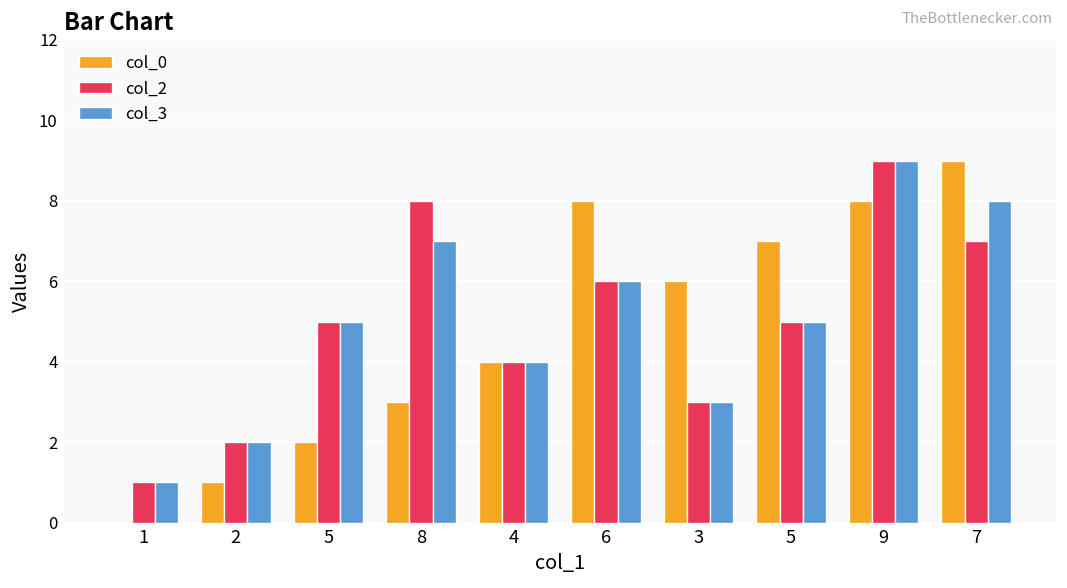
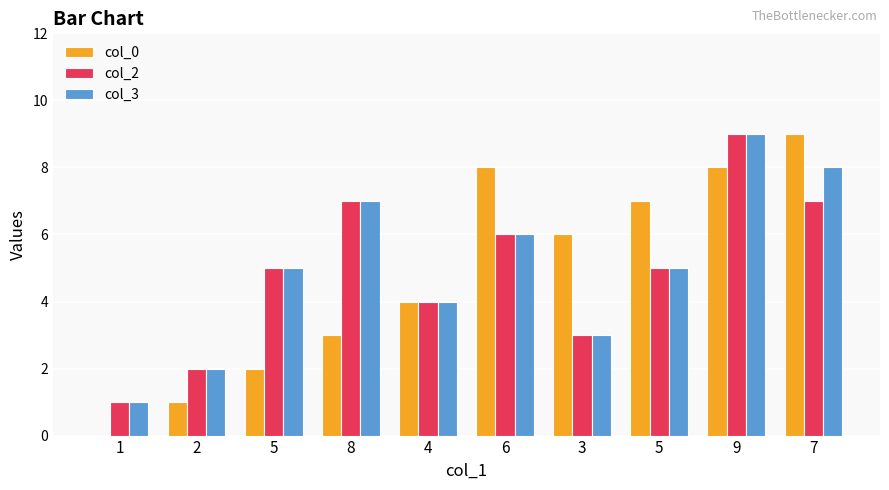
  {
    "col_0": {
      "1": 0,
      "2": 1,
      "8": 3,
      "4": 4,
      "6": 8,
      "3": 6,
      "9": 8,
      "7": 9
    },
    "col_2": {
      "1": 1,
      "2": 2,
-     "8": 8,
+     "8": 7,
      "4": 4,
      "6": 6,
      "3": 3,
      "9": 9,
      "7": 7
    },
    "col_3": {
      "1": 1,
      "2": 2,
      "8": 7,
      "4": 4,
      "6": 6,
      "3": 3,
      "9": 9,
      "7": 8
    }
  }
